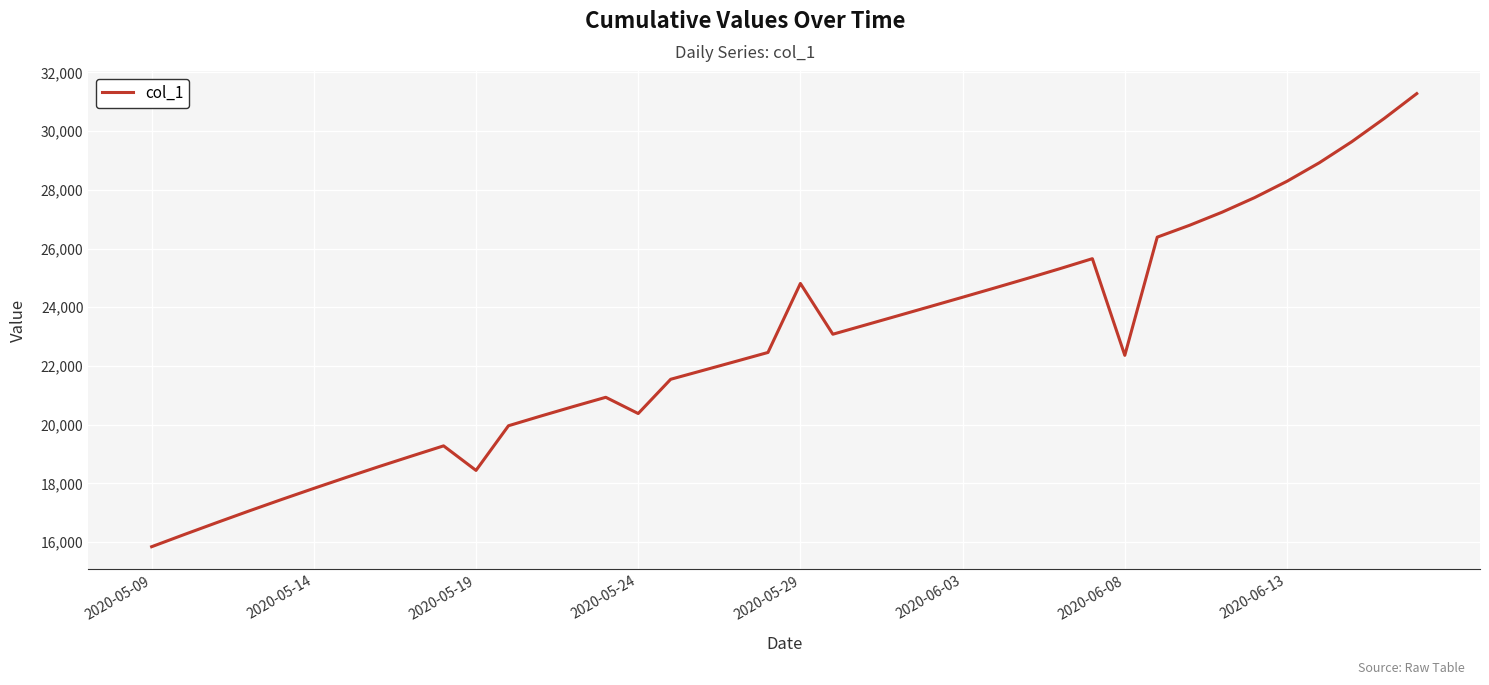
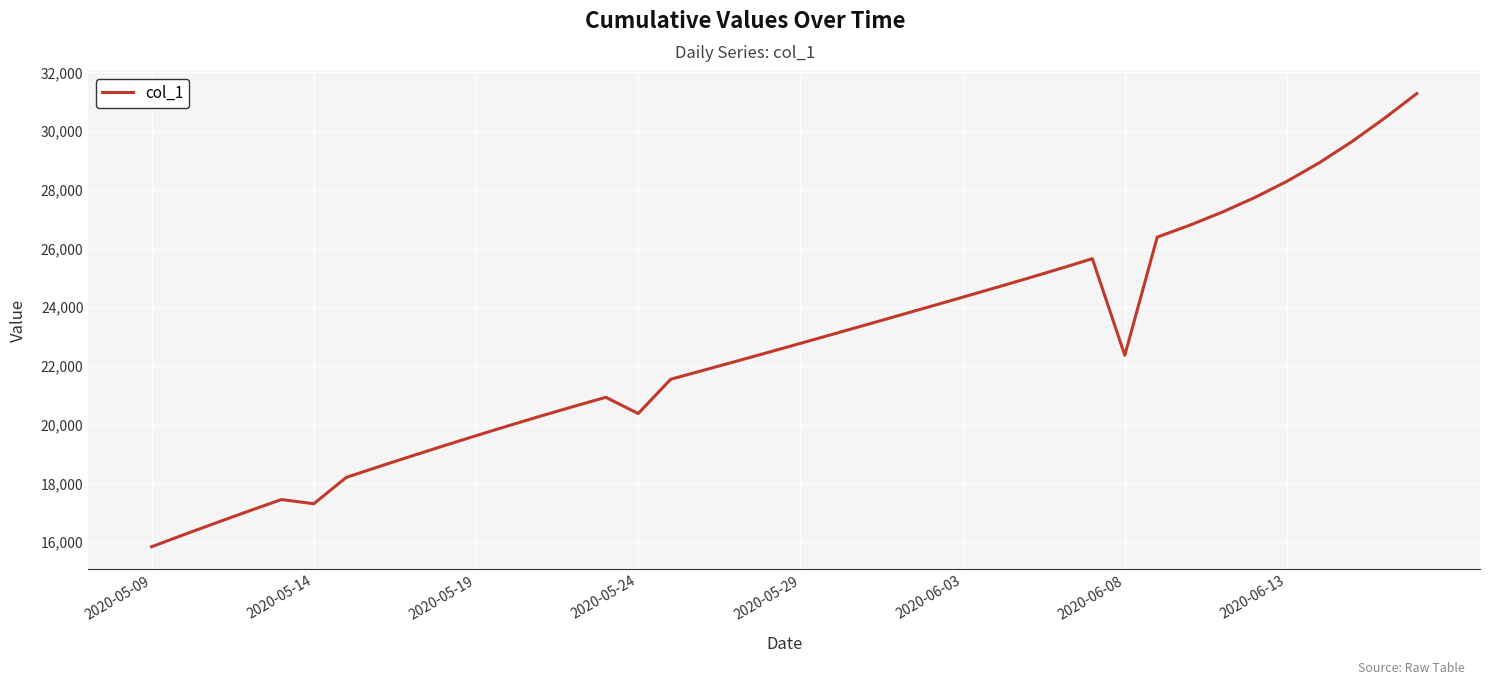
  {
    "2020-05-09": "15,800",
-   "2020-05-14": "17,800",
-   "2020-05-19": "18,400",
+   "2020-05-14": "17,300",
+   "2020-05-19": "19,600",
    "2020-05-24": "20,400",
-   "2020-05-29": "24,800",
+   "2020-05-29": "22,800",
    "2020-06-03": "24,300",
    "2020-06-08": "22,400",
    "2020-06-13": "28,300"
  }
